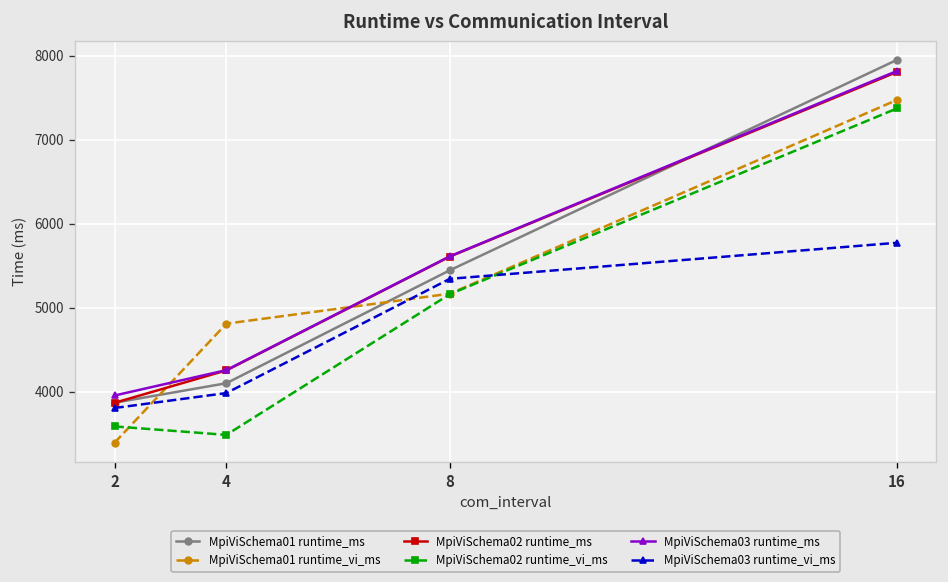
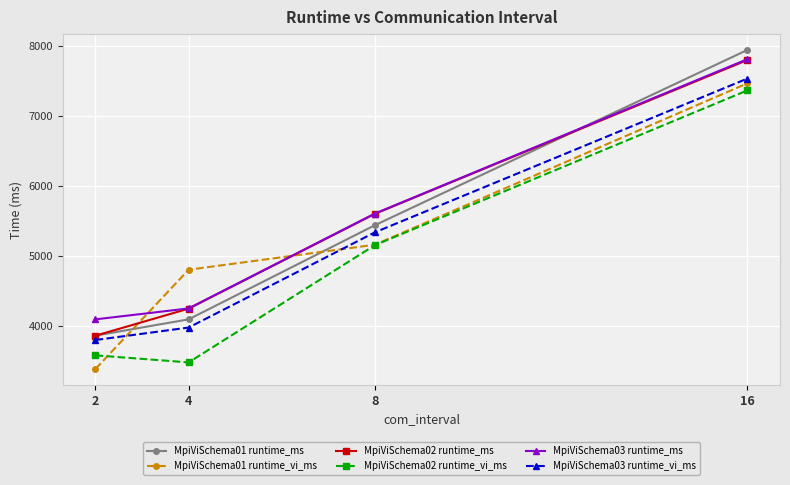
  {
    "MpiViSchema01 runtime_ms": {
      "4": 4100,
      "8": 5400,
      "16": 7900
    },
    "MpiViSchema01 runtime_vi_ms": {
      "2": 3400,
      "4": 4800,
      "16": 7500
    },
    "MpiViSchema02 runtime_vi_ms": {
      "2": 3600,
      "4": 3500,
      "16": 7400
    },
    "MpiViSchema03 runtime_ms": {
-     "2": 4000
+     "2": 4100
    },
    "MpiViSchema03 runtime_vi_ms": {
      "2": 3800,
      "4": 4000,
      "8": 5300,
-     "16": 5800
+     "16": 7500
    }
  }
